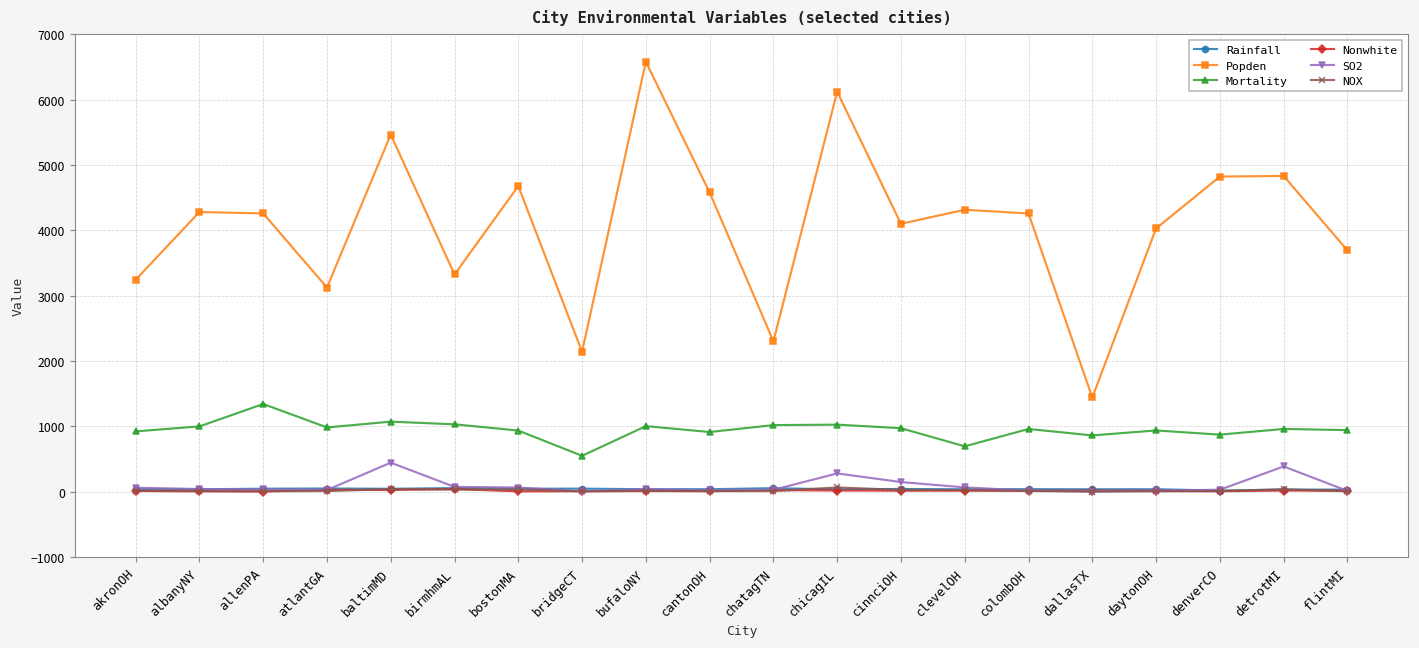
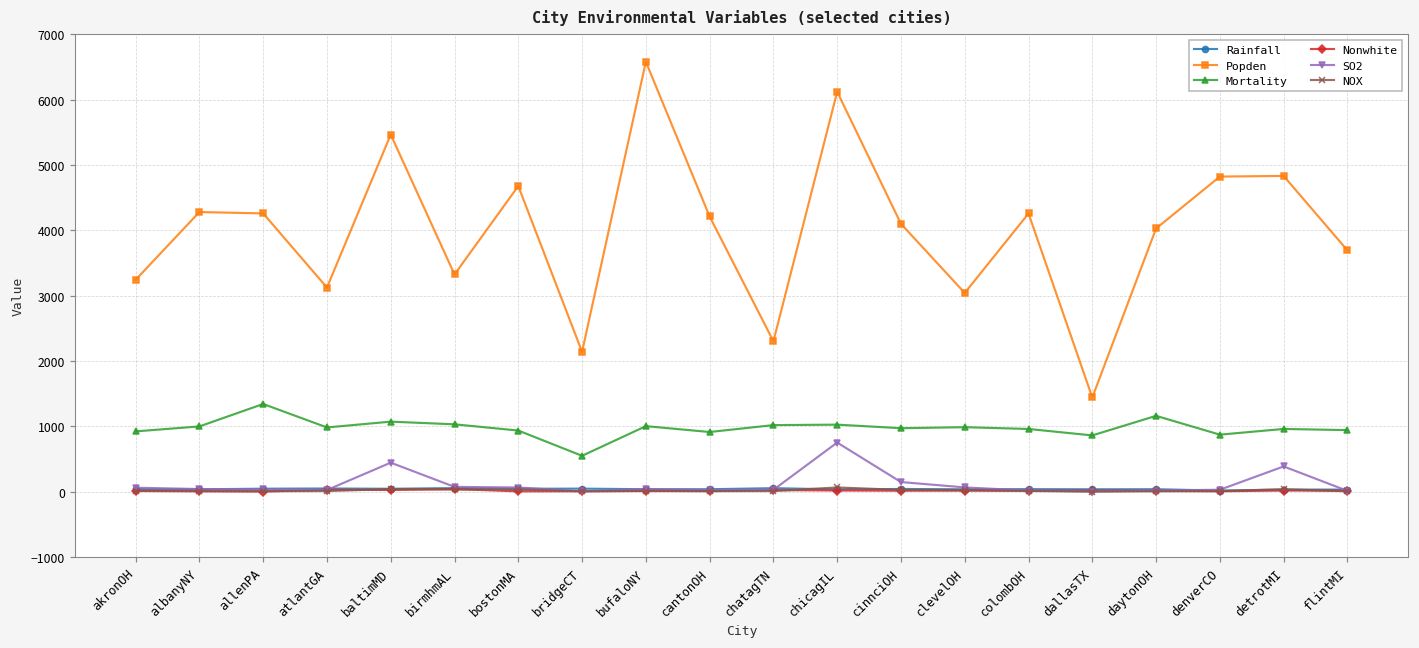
  {
    "Popden": {
      "akronOH": 3200,
      "albanyNY": 4300,
      "allenPA": 4300,
      "atlantGA": 3100,
      "baltimMD": 5500,
      "birmhmAL": 3300,
      "bostonMA": 4700,
      "bridgeCT": 2100,
      "bufaloNY": 6600,
-     "cantonOH": 4600,
+     "cantonOH": 4200,
      "chatagTN": 2300,
      "chicagIL": 6100,
      "cinnciOH": 4100,
-     "clevelOH": 4300,
+     "clevelOH": 3000,
      "colombOH": 4300,
      "dallasTX": 1400,
      "daytonOH": 4000,
      "denverCO": 4800,
      "detrotMI": 4800,
      "flintMI": 3700
    },
    "Mortality": {
      "akronOH": 900,
      "albanyNY": 1000,
      "allenPA": 1300,
      "atlantGA": 1000,
      "baltimMD": 1100,
      "birmhmAL": 1000,
      "bostonMA": 900,
      "bridgeCT": 500,
      "bufaloNY": 1000,
      "cantonOH": 900,
      "chatagTN": 1000,
      "chicagIL": 1000,
      "cinnciOH": 1000,
-     "clevelOH": 700,
+     "clevelOH": 1000,
      "colombOH": 1000,
      "dallasTX": 900,
-     "daytonOH": 900,
+     "daytonOH": 1200,
      "denverCO": 900,
      "detrotMI": 1000,
      "flintMI": 900
    },
    "SO2": {
      "baltimMD": 400,
-     "chicagIL": 300,
+     "chicagIL": 800,
      "cinnciOH": 100,
      "detrotMI": 400
    }
  }
